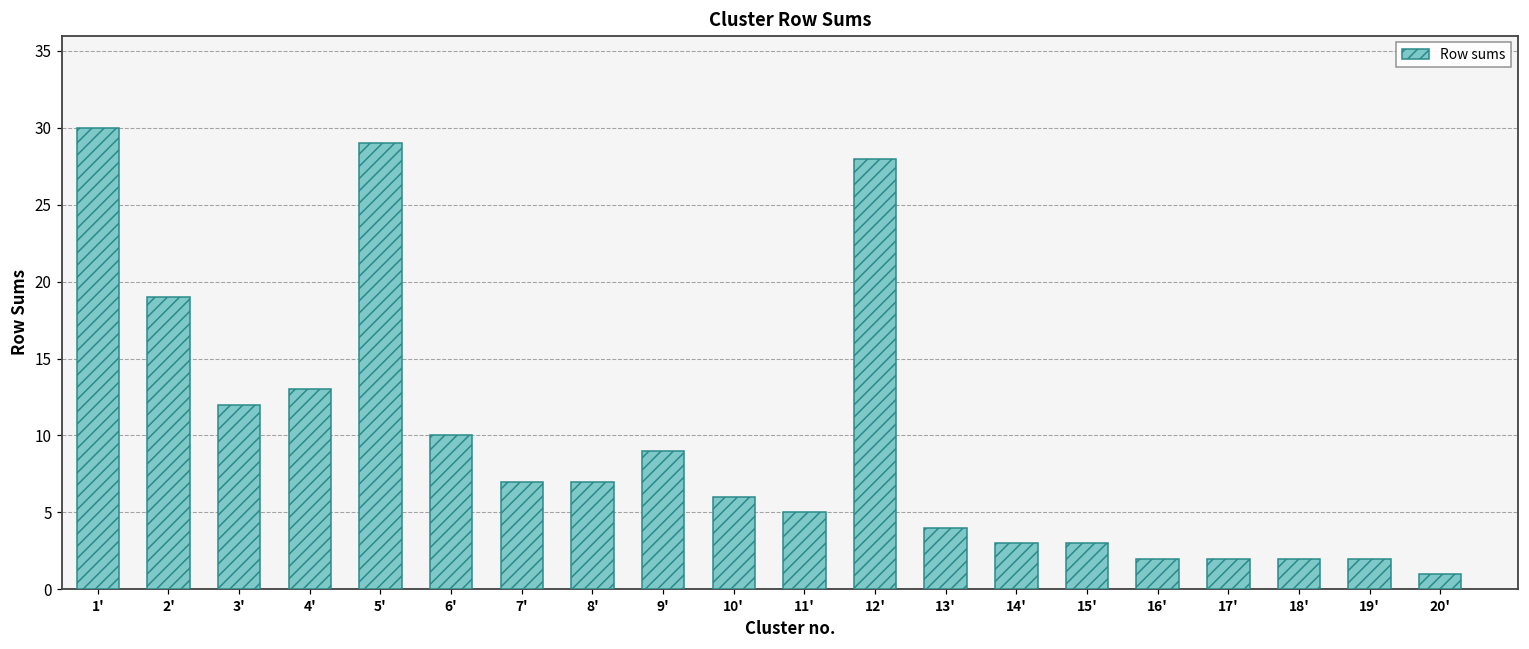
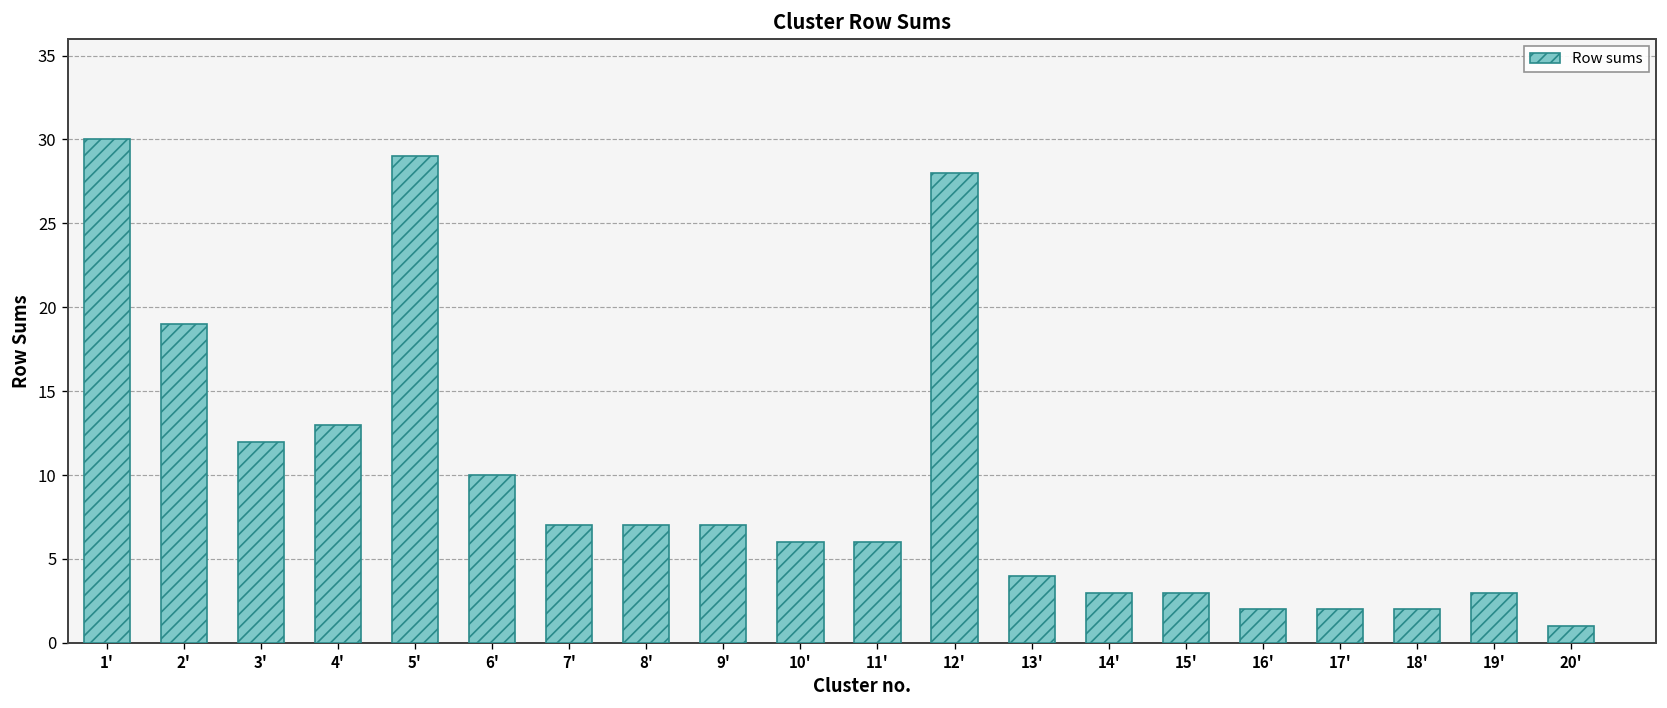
  {
    "1'": 30,
    "2'": 19,
    "3'": 12,
    "4'": 13,
    "5'": 29,
    "6'": 10,
    "7'": 7,
    "8'": 7,
-   "9'": 9,
+   "9'": 7,
    "10'": 6,
-   "11'": 5,
+   "11'": 6,
    "12'": 28,
    "13'": 4,
    "14'": 3,
    "15'": 3,
    "16'": 2,
    "17'": 2,
    "18'": 2,
-   "19'": 2,
+   "19'": 3,
    "20'": 1
  }
